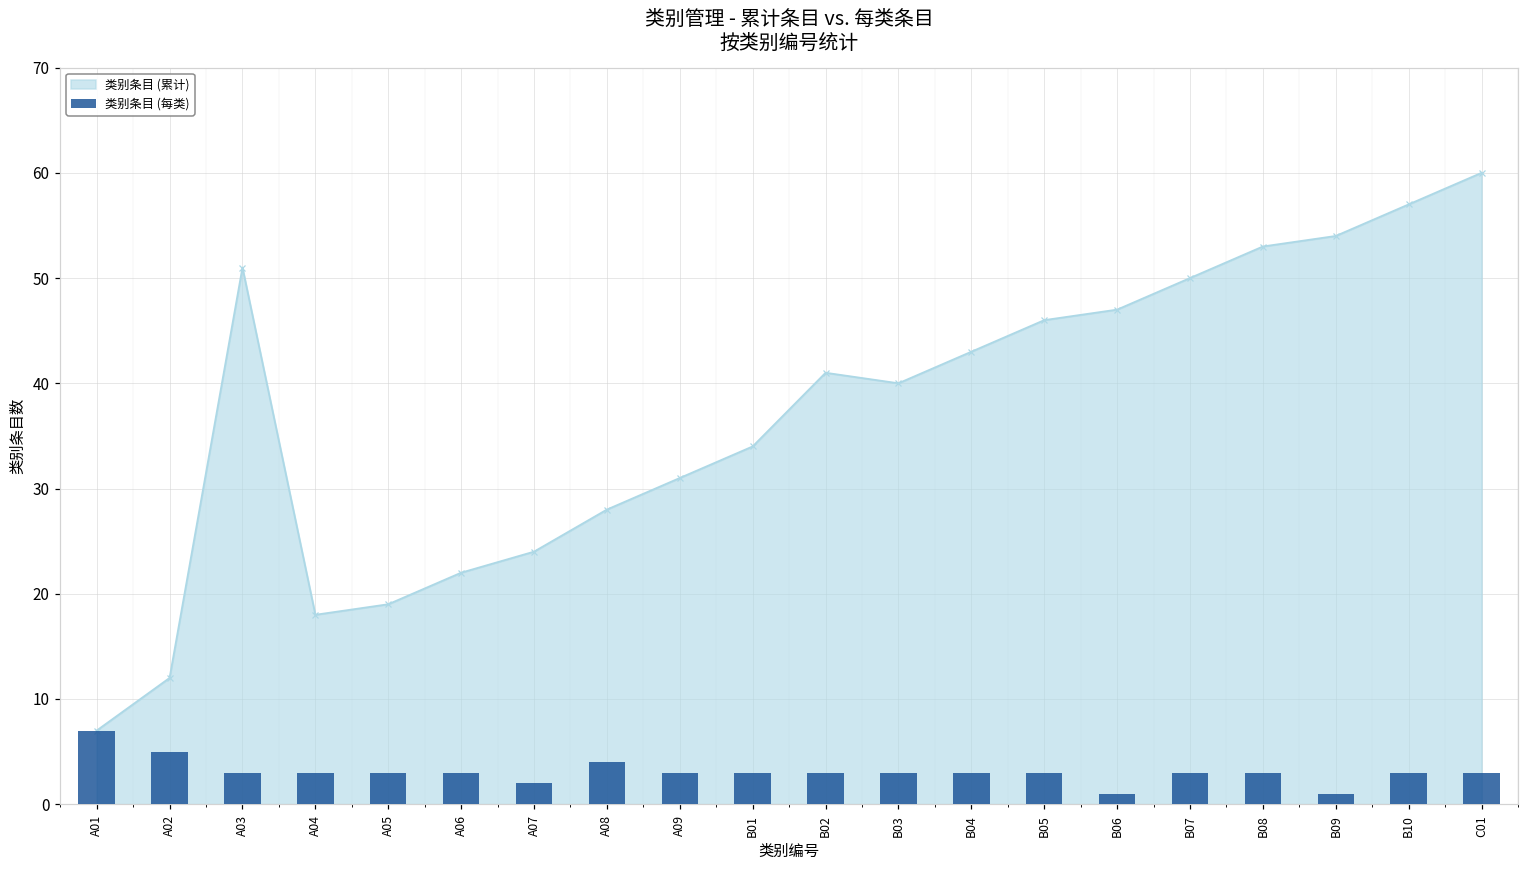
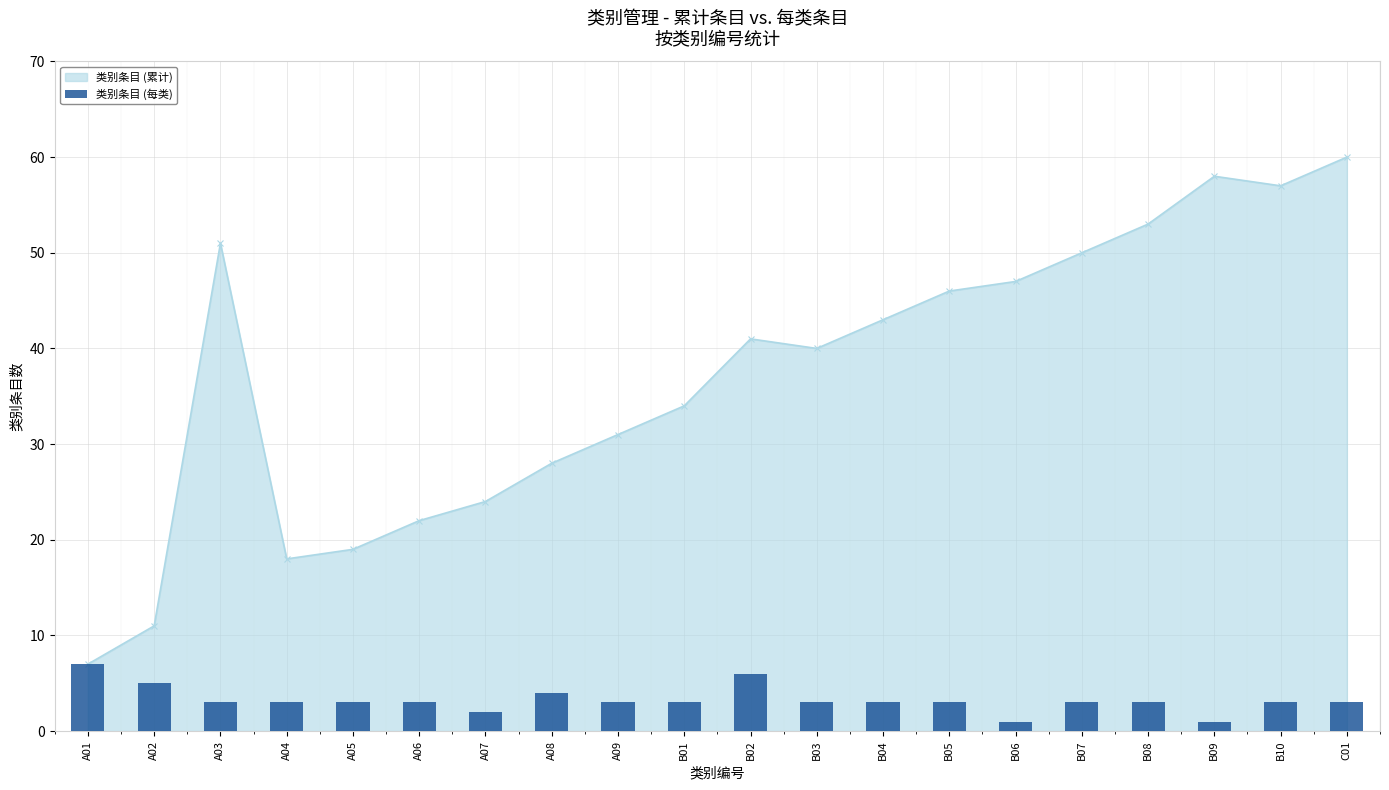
  {
    "类别条目 (累计)": {
      "A01": 7,
-     "A02": 12,
+     "A02": 11,
      "A03": 51,
      "A04": 18,
      "A05": 19,
      "A06": 22,
      "A07": 24,
      "A08": 28,
      "A09": 31,
      "B01": 34,
      "B02": 41,
      "B03": 40,
      "B04": 43,
      "B05": 46,
      "B06": 47,
      "B07": 50,
      "B08": 53,
-     "B09": 54,
+     "B09": 58,
      "B10": 57,
      "C01": 60
    },
    "类别条目 (每类)": {
      "A01": 7,
      "A02": 5,
      "A03": 3,
      "A04": 3,
      "A05": 3,
      "A06": 3,
      "A07": 2,
      "A08": 4,
      "A09": 3,
      "B01": 3,
-     "B02": 3,
+     "B02": 6,
      "B03": 3,
      "B04": 3,
      "B05": 3,
      "B06": 1,
      "B07": 3,
      "B08": 3,
      "B09": 1,
      "B10": 3,
      "C01": 3
    }
  }
